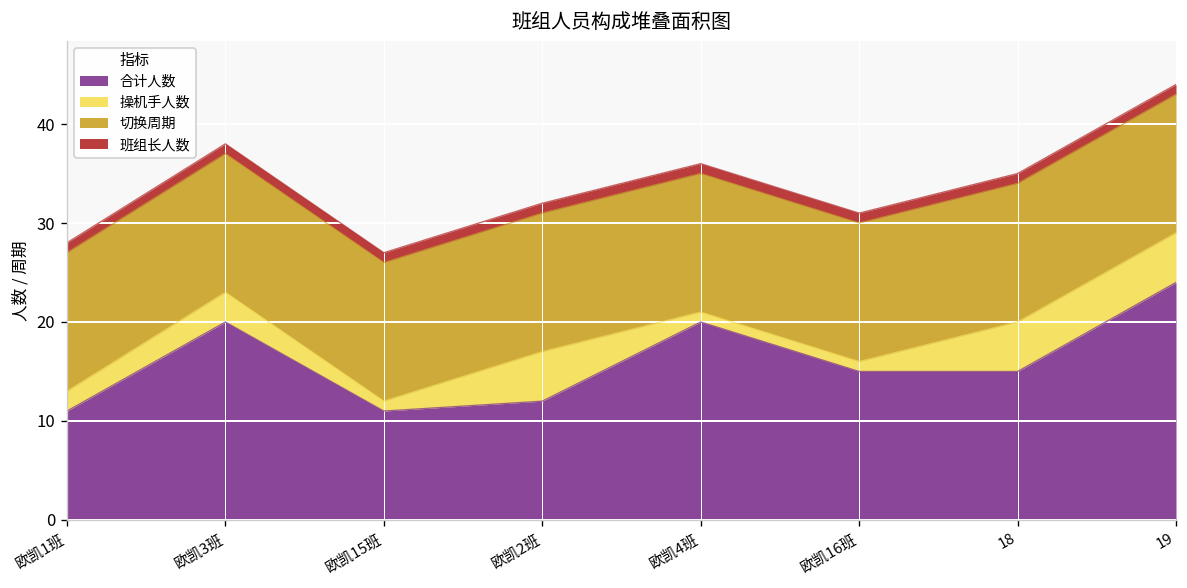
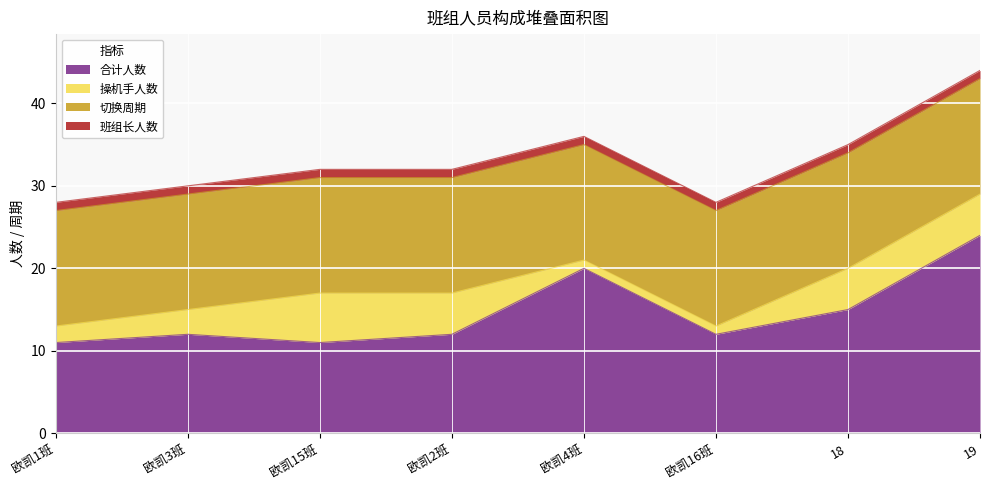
  {
    "合计人数": {
      "欧凯1班": 11,
-     "欧凯3班": 20,
+     "欧凯3班": 12,
      "欧凯15班": 11,
      "欧凯2班": 12,
      "欧凯4班": 20,
-     "欧凯16班": 15,
+     "欧凯16班": 12,
      "18": 15,
      "19": 24
    },
    "操机手人数": {
      "欧凯1班": 2,
      "欧凯3班": 3,
-     "欧凯15班": 1,
+     "欧凯15班": 6,
      "欧凯2班": 5,
      "欧凯4班": 1,
      "欧凯16班": 1,
      "18": 5,
      "19": 5
    },
    "切换周期": {
      "欧凯1班": 14,
      "欧凯3班": 14,
      "欧凯15班": 14,
      "欧凯2班": 14,
      "欧凯4班": 14,
      "欧凯16班": 14,
      "18": 14,
      "19": 14
    },
    "班组长人数": {
      "欧凯1班": 1,
      "欧凯3班": 1,
      "欧凯15班": 1,
      "欧凯2班": 1,
      "欧凯4班": 1,
      "欧凯16班": 1,
      "18": 1,
      "19": 1
    }
  }
